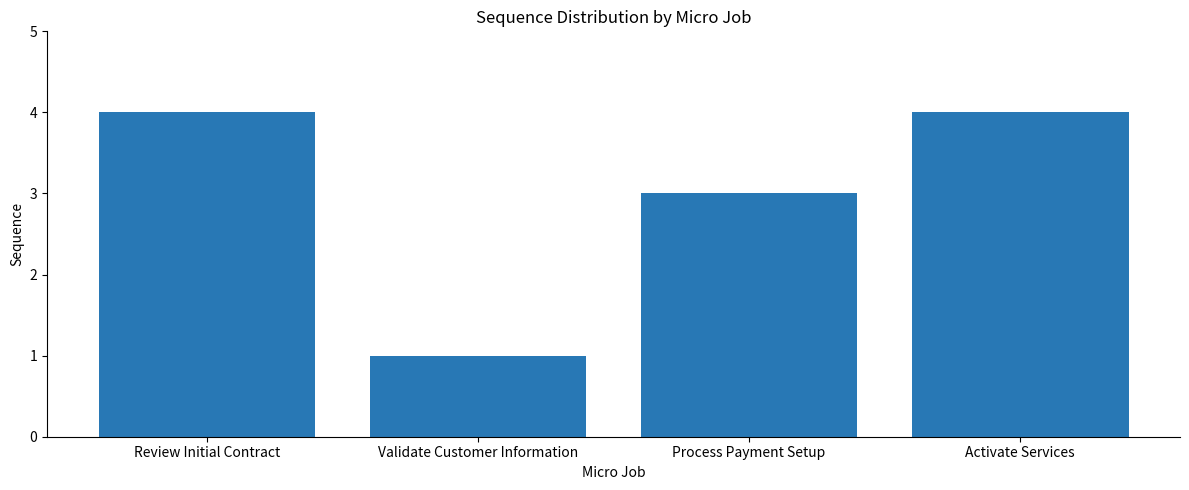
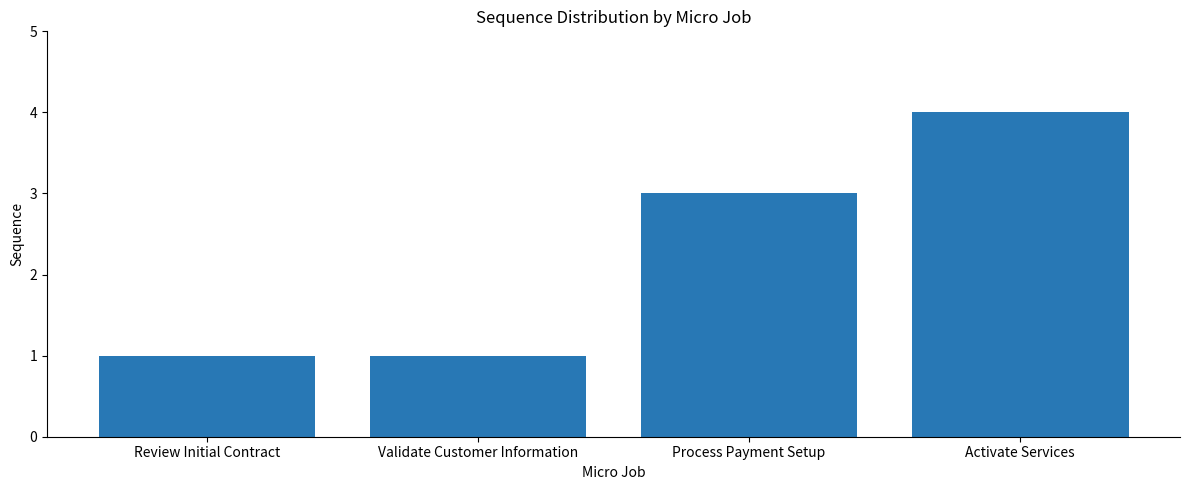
  {
-   "Review Initial Contract": 4,
+   "Review Initial Contract": 1,
    "Validate Customer Information": 1,
    "Process Payment Setup": 3,
    "Activate Services": 4
  }
